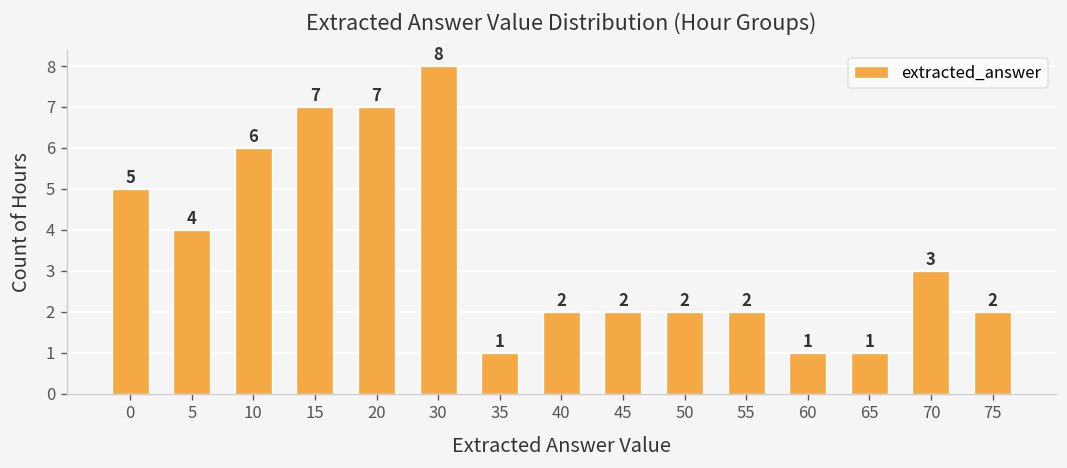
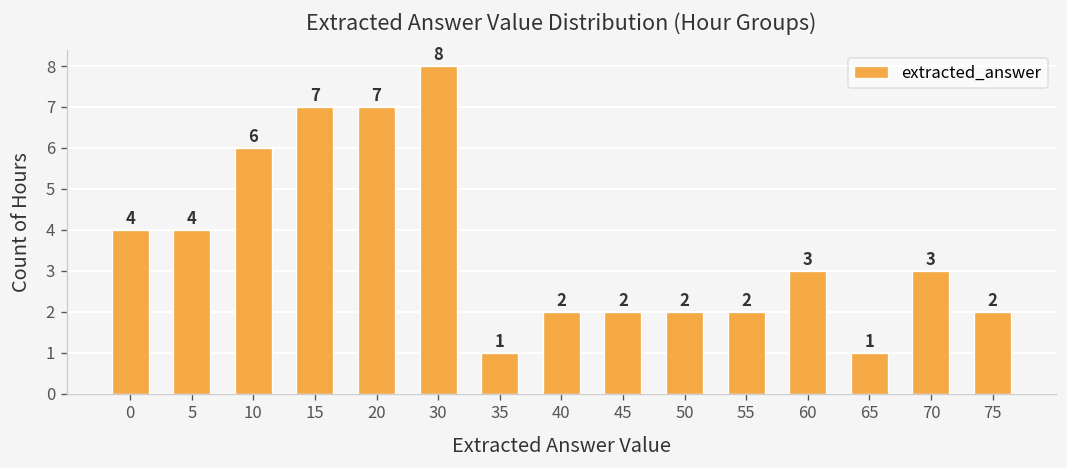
  {
-   "0": 5,
+   "0": 4,
    "5": 4,
    "10": 6,
    "15": 7,
    "20": 7,
    "30": 8,
    "35": 1,
    "40": 2,
    "45": 2,
    "50": 2,
    "55": 2,
-   "60": 1,
+   "60": 3,
    "65": 1,
    "70": 3,
    "75": 2
  }
